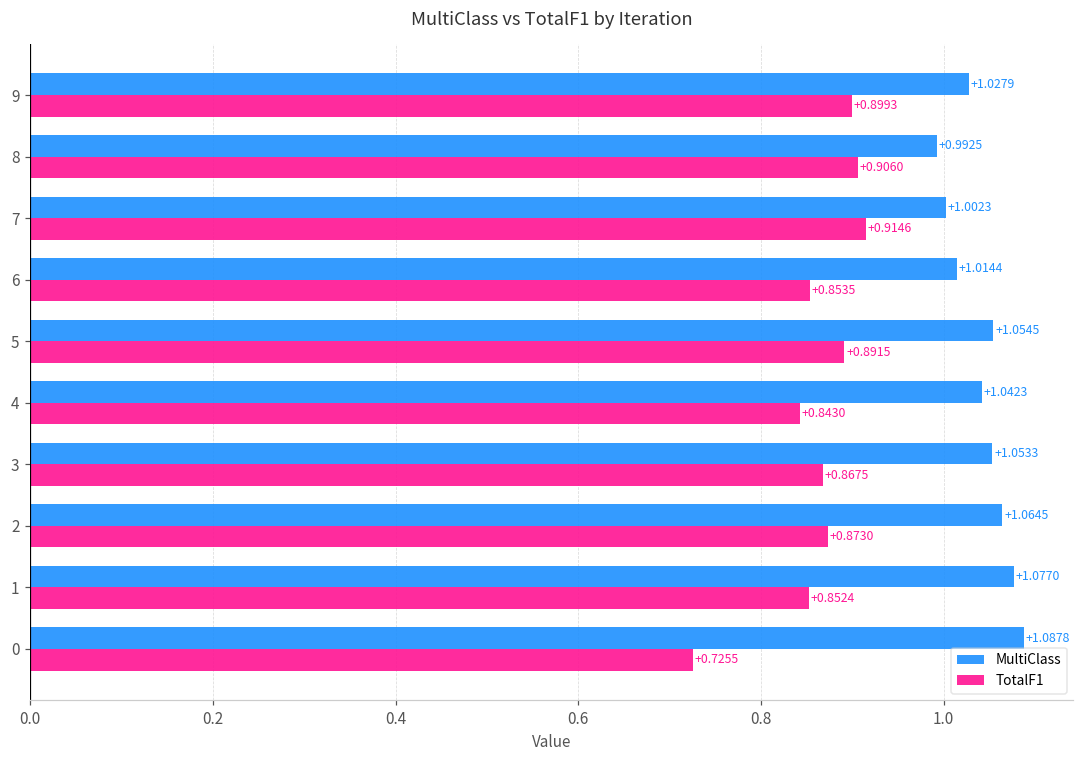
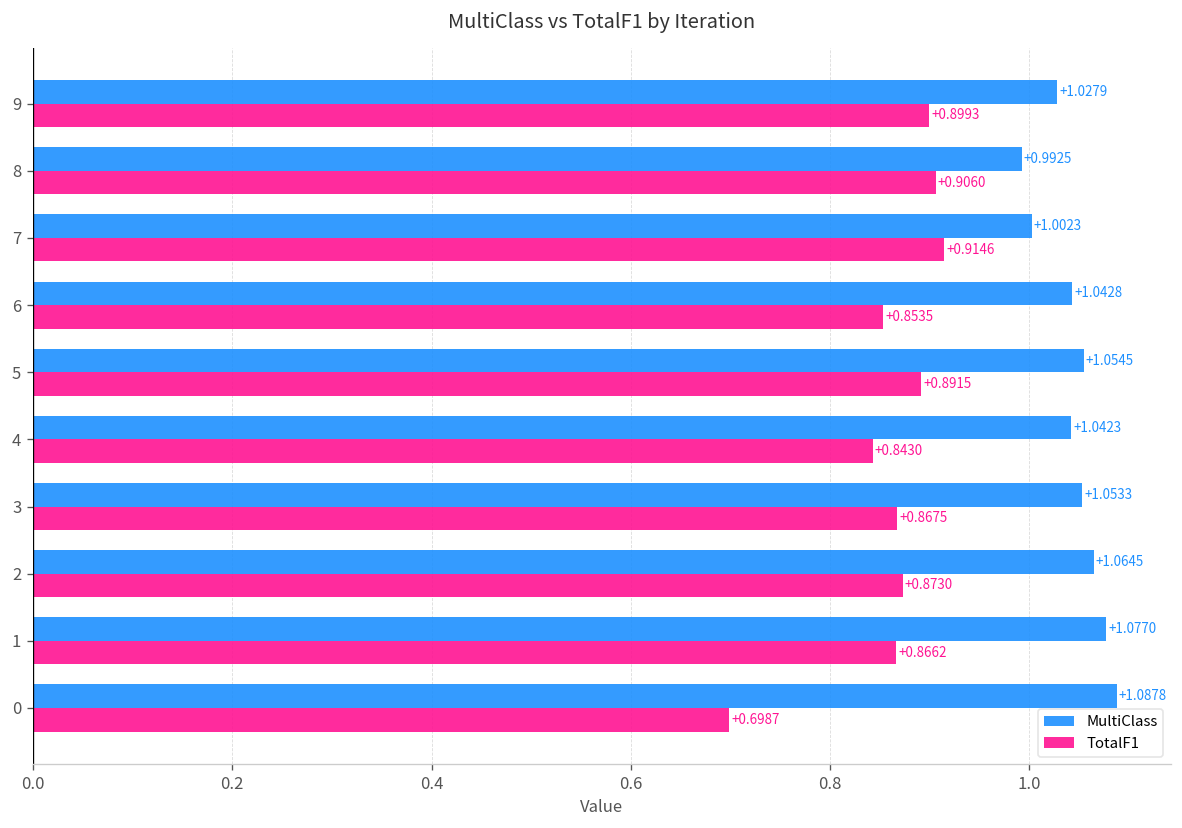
  {
    "MultiClass": {
      "9": "+1.0279",
      "8": "+0.9925",
      "7": "+1.0023",
-     "6": "+1.0144",
+     "6": "+1.0428",
      "5": "+1.0545",
      "4": "+1.0423",
      "3": "+1.0533",
      "2": "+1.0645",
      "1": "+1.0770",
      "0": "+1.0878"
    },
    "TotalF1": {
      "9": "+0.8993",
      "8": "+0.9060",
      "7": "+0.9146",
      "6": "+0.8535",
      "5": "+0.8915",
      "4": "+0.8430",
      "3": "+0.8675",
      "2": "+0.8730",
-     "1": "+0.8524",
-     "0": "+0.7255"
+     "1": "+0.8662",
+     "0": "+0.6987"
    }
  }
